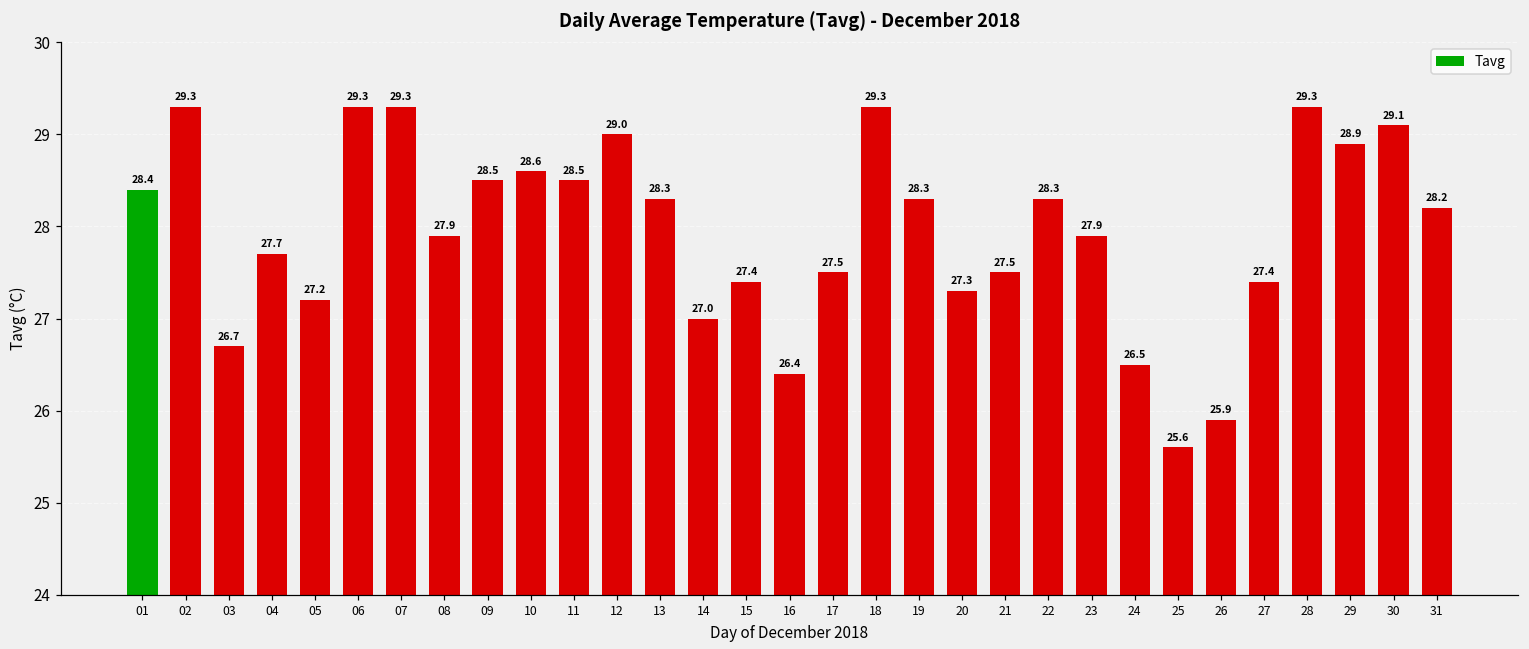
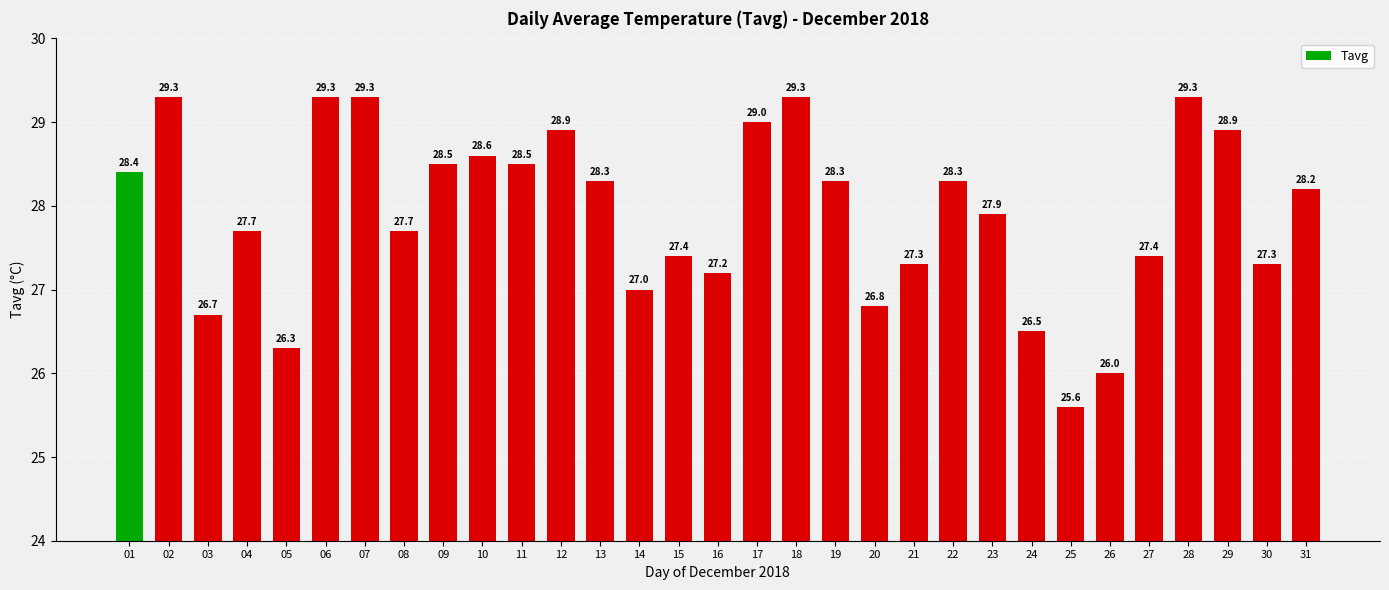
  {
    "01": 28.4,
    "02": 29.3,
    "03": 26.7,
    "04": 27.7,
-   "05": 27.2,
+   "05": 26.3,
    "06": 29.3,
    "07": 29.3,
-   "08": 27.9,
+   "08": 27.7,
    "09": 28.5,
    "10": 28.6,
    "11": 28.5,
-   "12": 29.0,
+   "12": 28.9,
    "13": 28.3,
    "14": 27.0,
    "15": 27.4,
-   "16": 26.4,
-   "17": 27.5,
+   "16": 27.2,
+   "17": 29.0,
    "18": 29.3,
    "19": 28.3,
-   "20": 27.3,
-   "21": 27.5,
+   "20": 26.8,
+   "21": 27.3,
    "22": 28.3,
    "23": 27.9,
    "24": 26.5,
    "25": 25.6,
-   "26": 25.9,
+   "26": 26.0,
    "27": 27.4,
    "28": 29.3,
    "29": 28.9,
-   "30": 29.1,
+   "30": 27.3,
    "31": 28.2
  }
